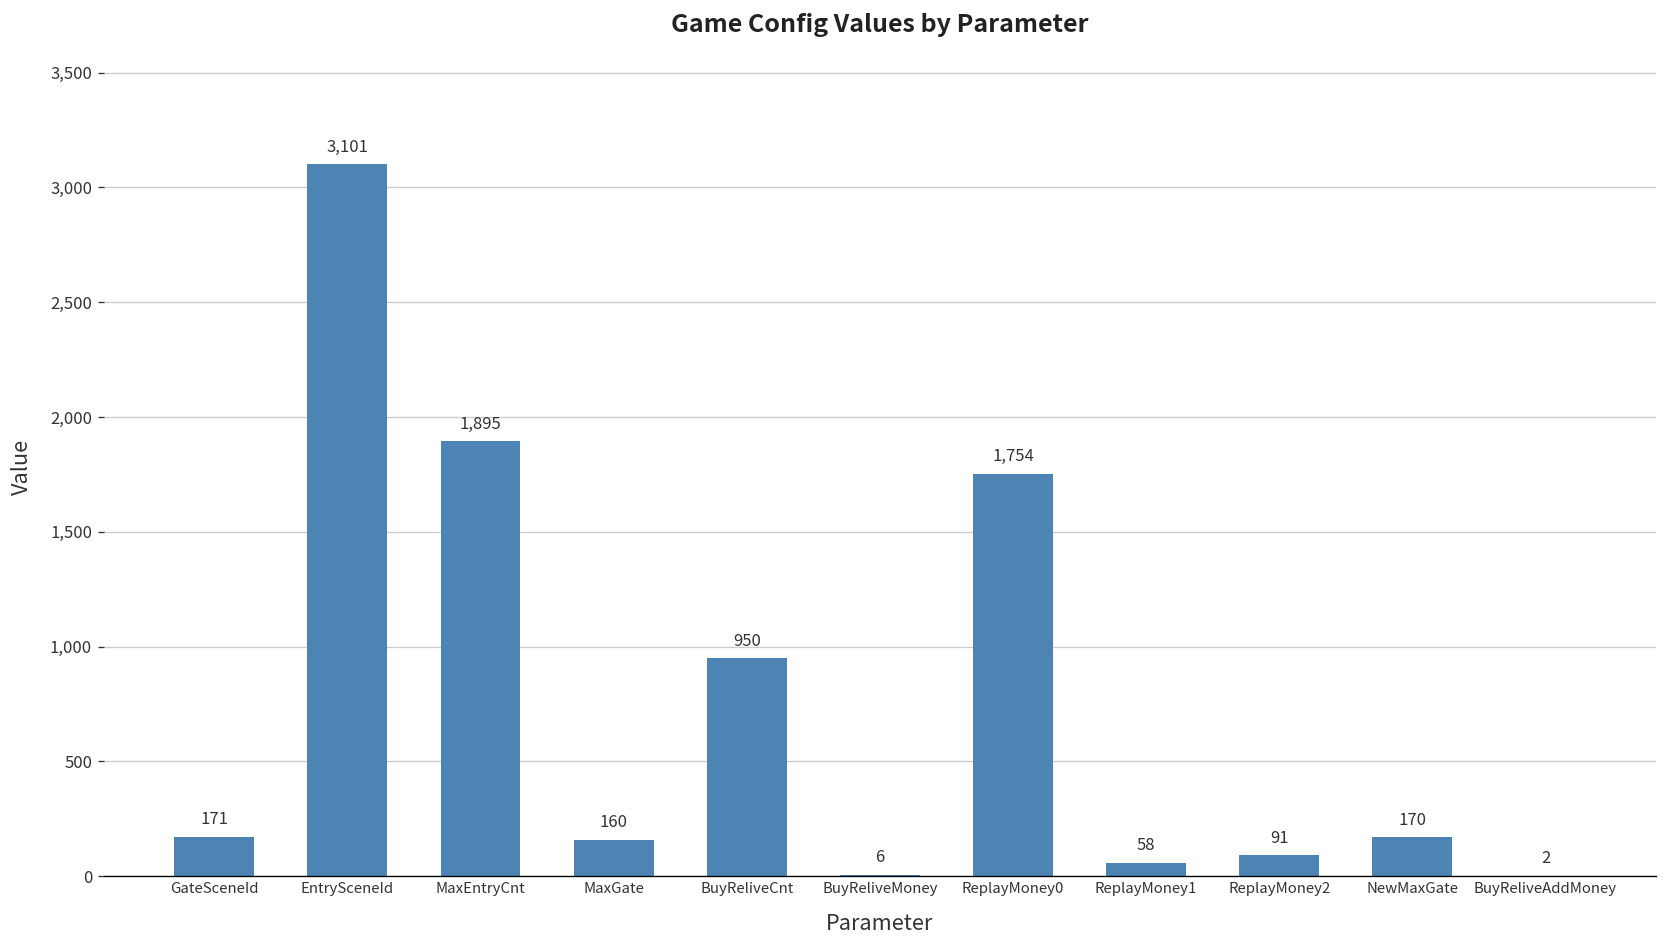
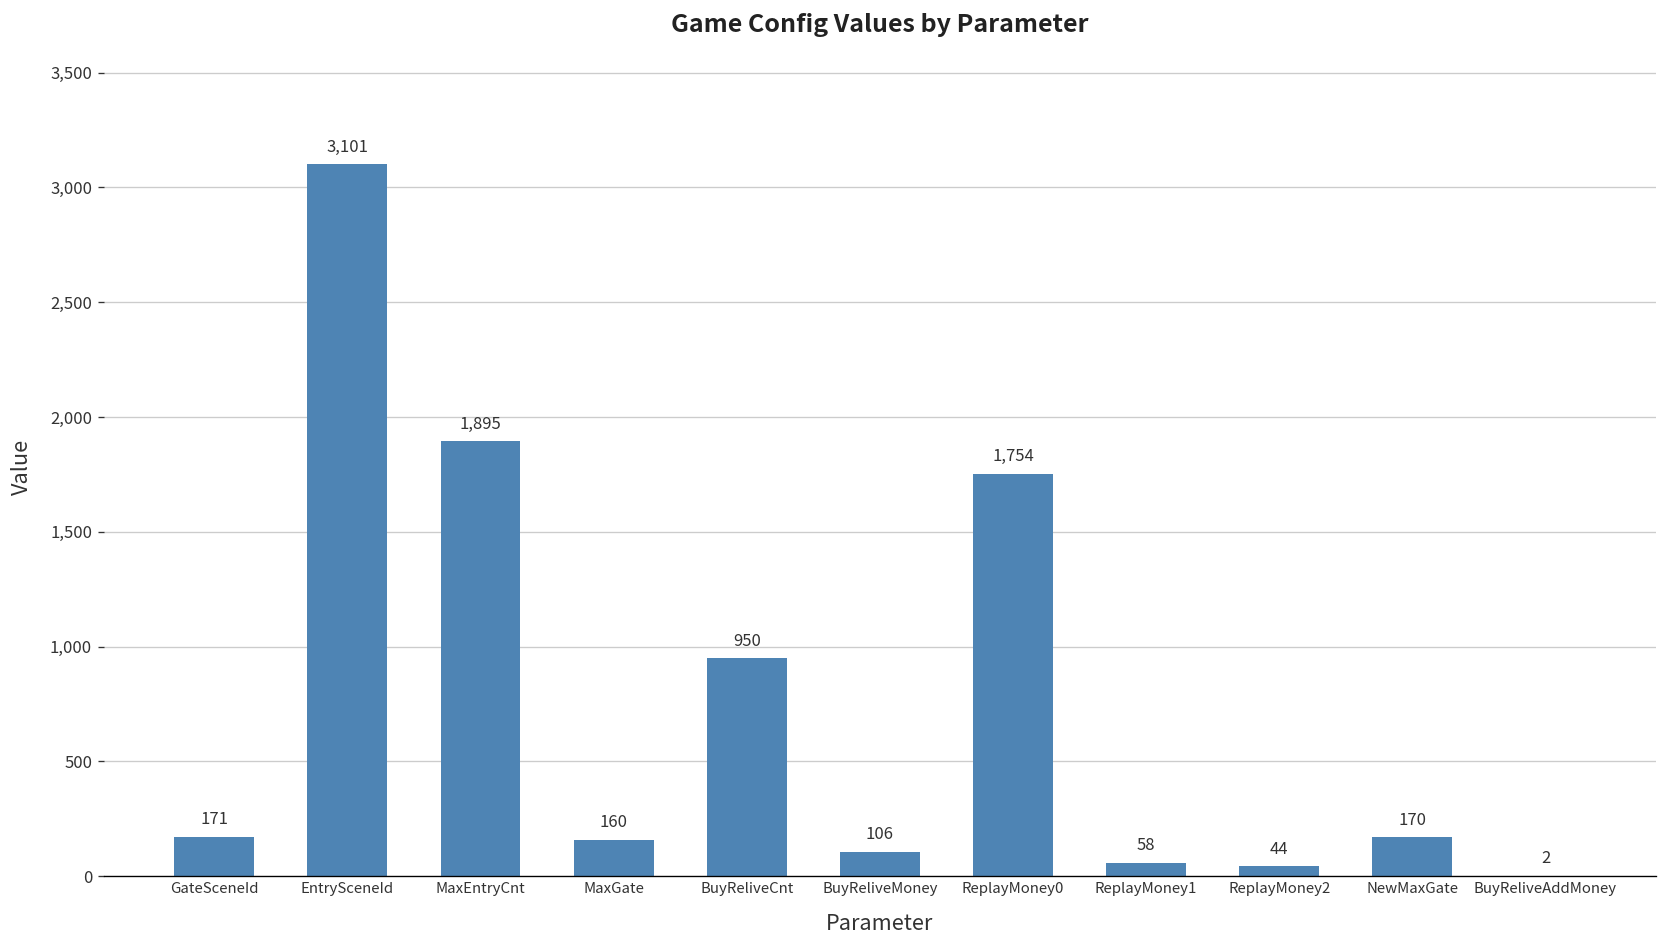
  {
    "GateSceneId": "171",
    "EntrySceneId": "3,101",
    "MaxEntryCnt": "1,895",
    "MaxGate": "160",
    "BuyReliveCnt": "950",
-   "BuyReliveMoney": "6",
+   "BuyReliveMoney": "106",
    "ReplayMoney0": "1,754",
    "ReplayMoney1": "58",
-   "ReplayMoney2": "91",
+   "ReplayMoney2": "44",
    "NewMaxGate": "170",
    "BuyReliveAddMoney": "2"
  }
